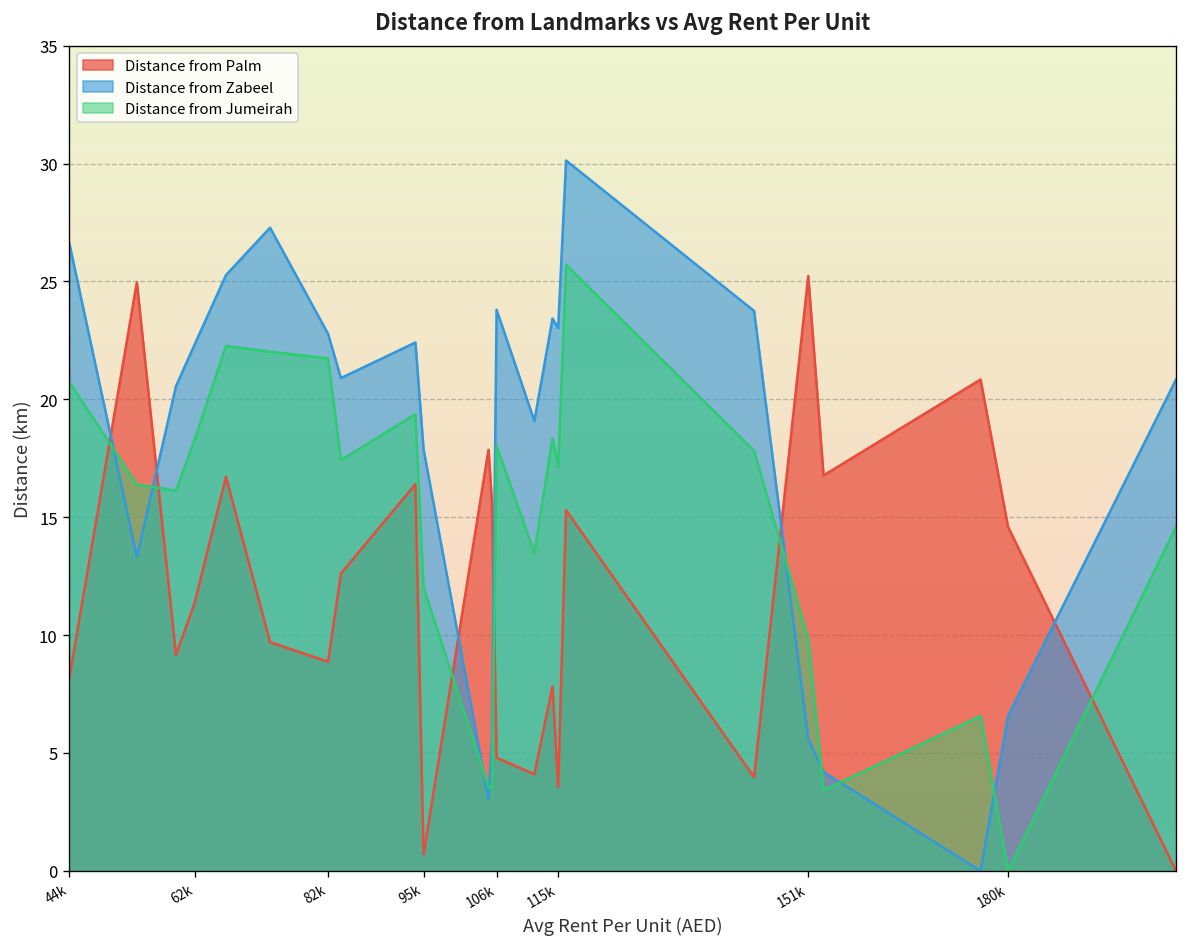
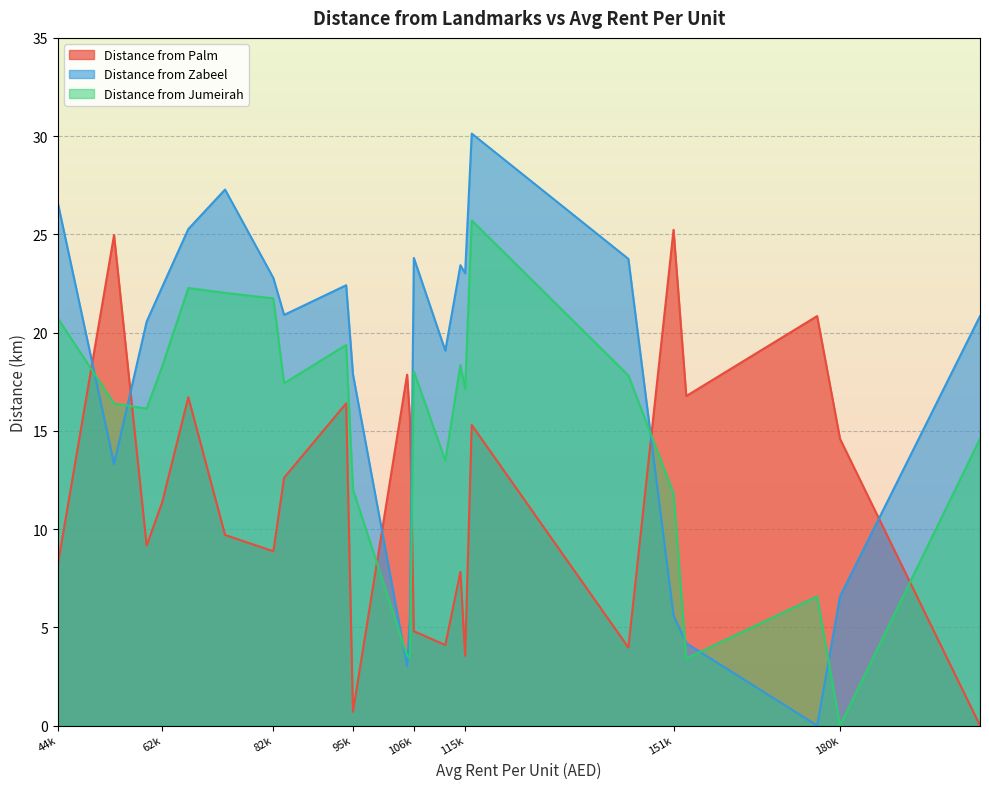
  {
    "Distance from Palm": {
      "44k": 8.2,
      "62k": 11.4,
      "82k": 8.9,
      "95k": 0.7,
      "106k": 4.8,
      "115k": 3.6,
      "151k": 25.2,
      "180k": 14.6
    },
    "Distance from Zabeel": {
      "44k": 26.6,
      "62k": 22.3,
      "82k": 22.8,
      "95k": 17.9,
      "106k": 23.8,
      "115k": 23.0,
      "151k": 5.6,
      "180k": 6.6
    },
    "Distance from Jumeirah": {
      "44k": 20.7,
      "62k": 18.3,
      "82k": 21.7,
      "95k": 12.0,
      "106k": 18.0,
      "115k": 17.1,
-     "151k": 9.8,
+     "151k": 11.8,
      "180k": 0.0
    }
  }
